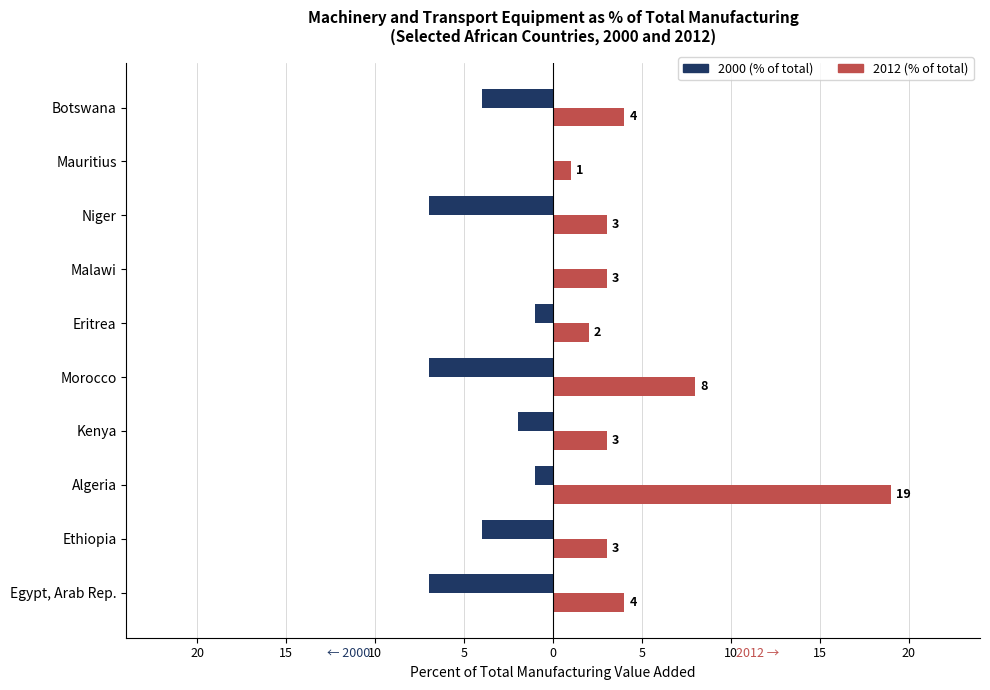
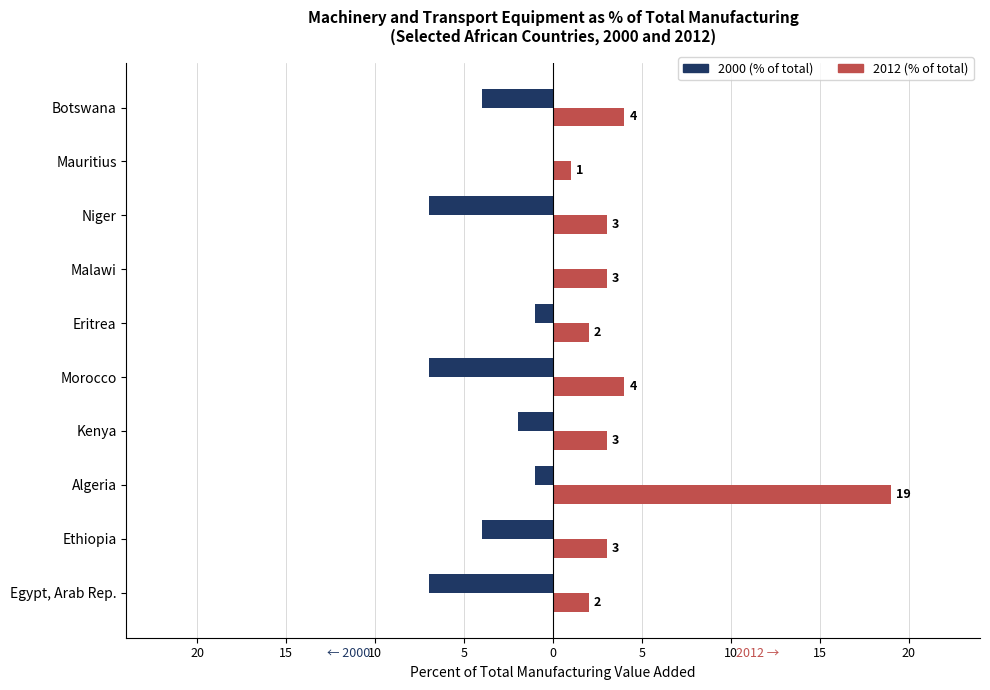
  {
    "2012 (% of total)": {
      "Botswana": 4,
      "Mauritius": 1,
      "Niger": 3,
      "Malawi": 3,
      "Eritrea": 2,
-     "Morocco": 8,
+     "Morocco": 4,
      "Kenya": 3,
      "Algeria": 19,
      "Ethiopia": 3,
-     "Egypt, Arab Rep.": 4
+     "Egypt, Arab Rep.": 2
    }
  }
